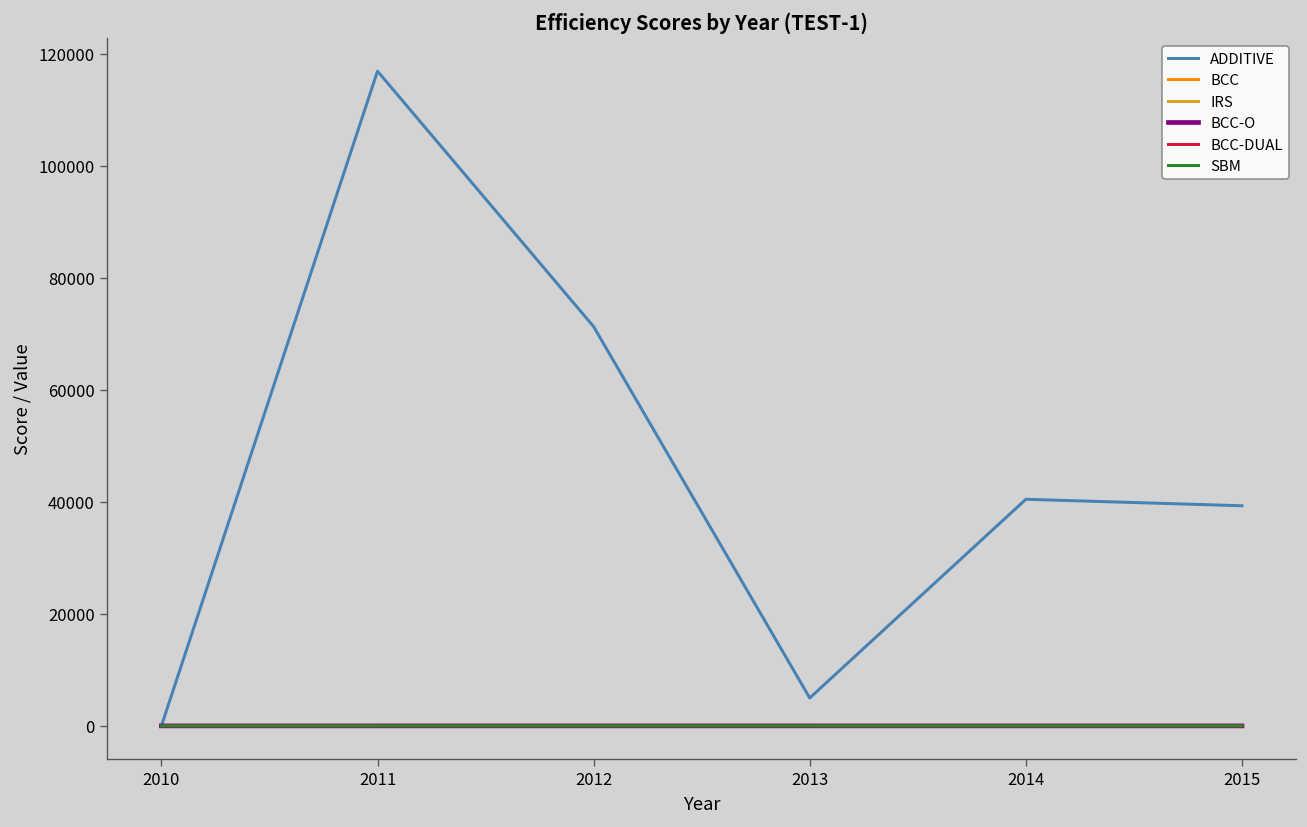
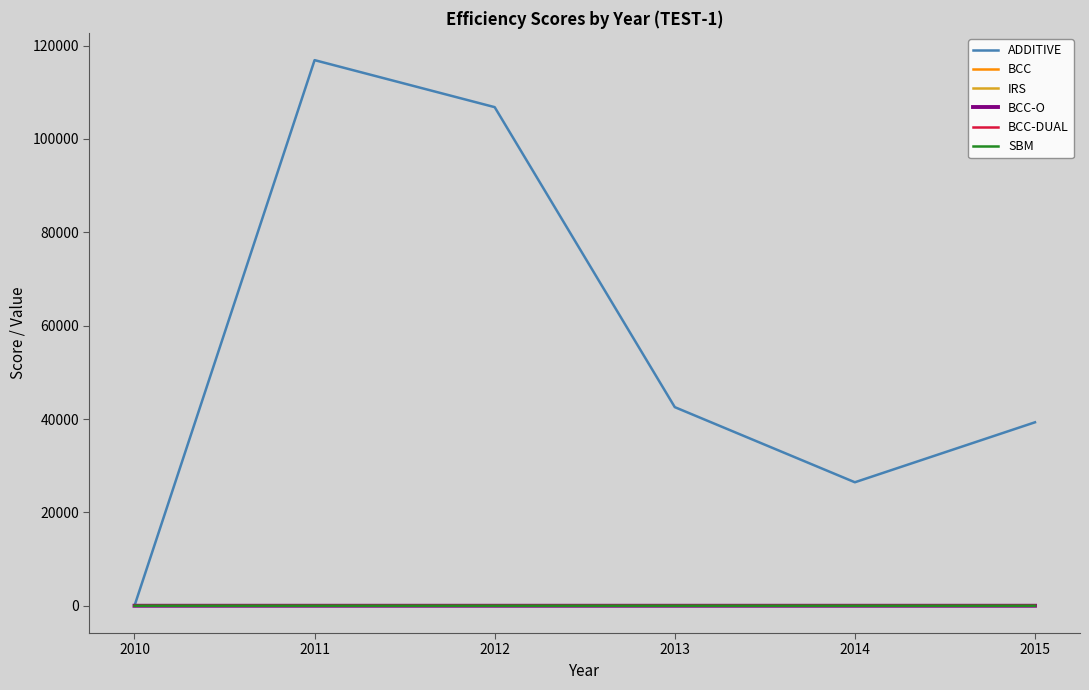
  {
    "ADDITIVE": {
      "2011": 117000,
-     "2012": 71000,
-     "2013": 5000,
-     "2014": 40000,
+     "2012": 107000,
+     "2013": 43000,
+     "2014": 26000,
      "2015": 39000
    },
    "SBM": {
      "2011": 0,
      "2012": 0,
      "2013": 0,
      "2014": 0,
      "2015": 0
    }
  }
